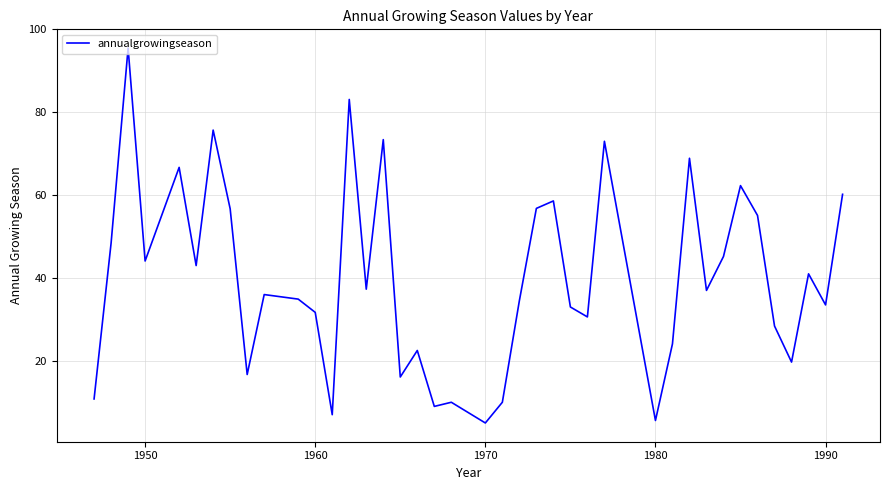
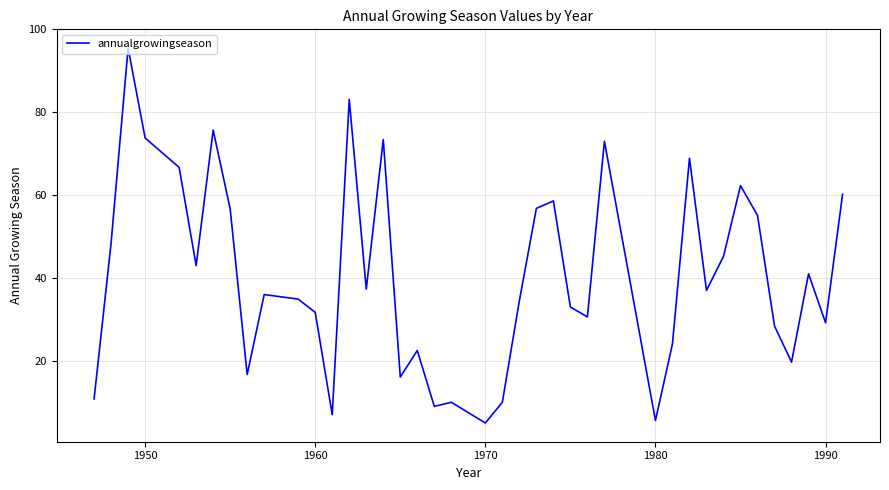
  {
-   "1950": 44,
+   "1950": 74,
    "1960": 32,
    "1970": 5,
    "1980": 6,
-   "1990": 34
+   "1990": 29
  }
